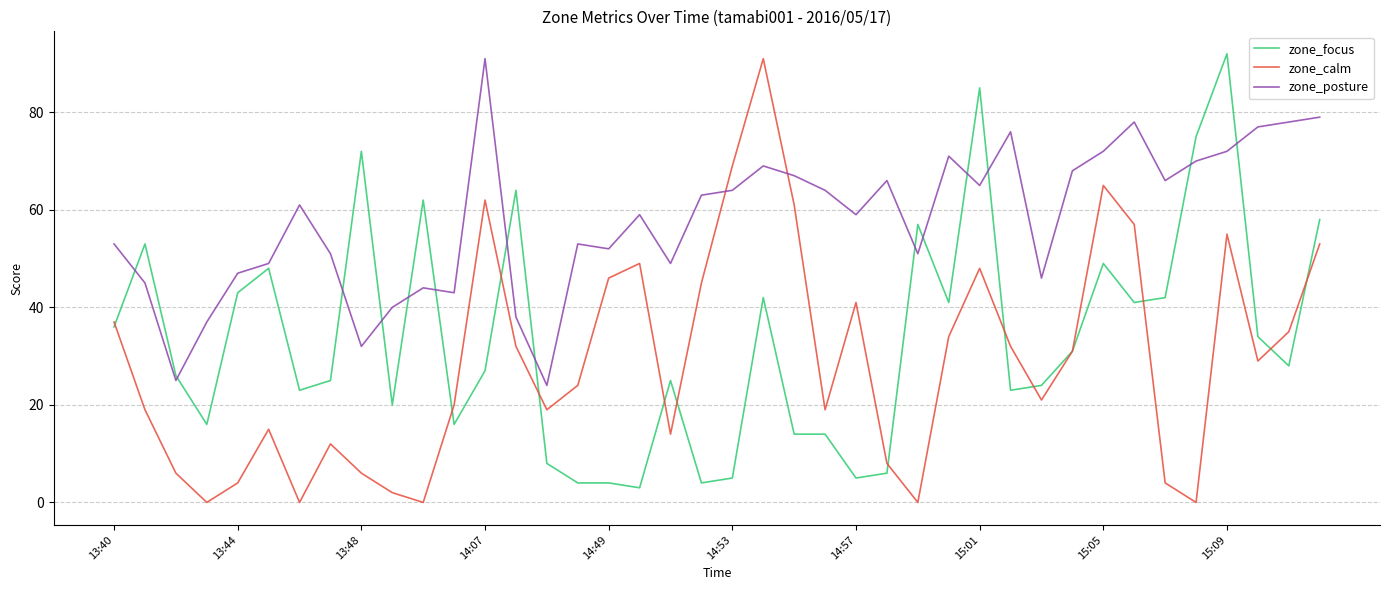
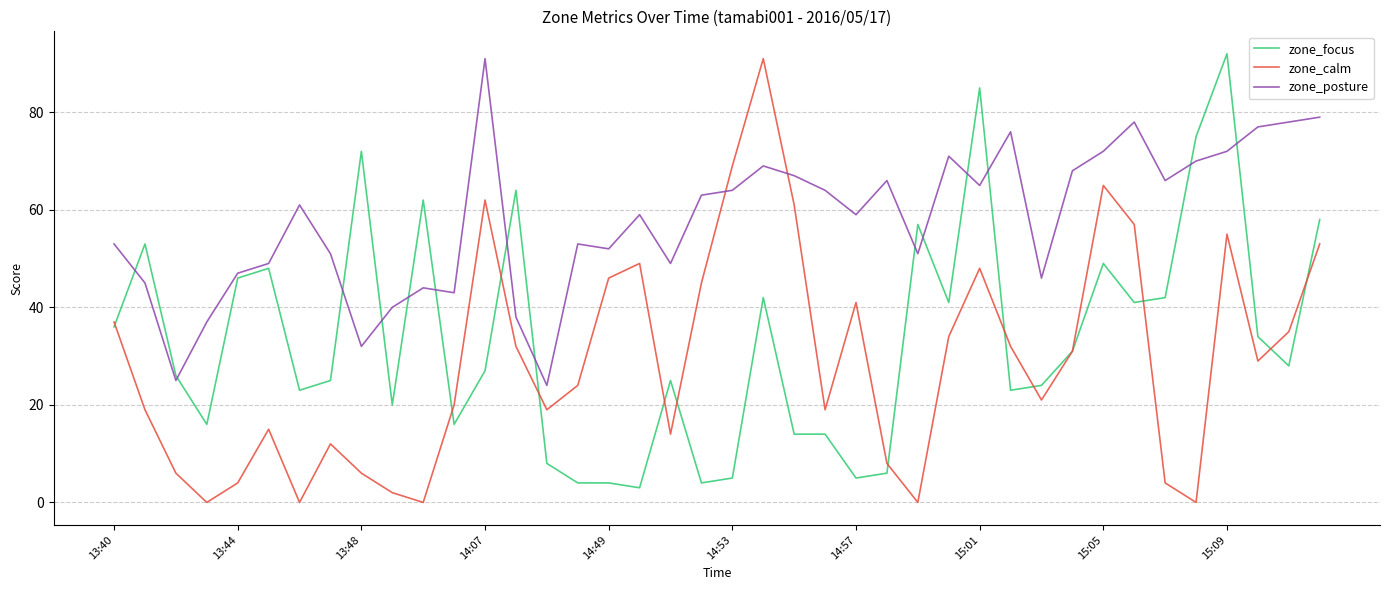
  {
    "zone_focus": {
      "13:40": 36,
-     "13:44": 43,
+     "13:44": 46,
      "13:48": 72,
      "14:07": 27,
      "14:49": 4,
      "14:53": 5,
      "14:57": 5,
      "15:01": 85,
      "15:05": 49,
      "15:09": 92
    },
    "zone_calm": {
      "13:40": 37,
      "13:44": 4,
      "13:48": 6,
      "14:07": 62,
      "14:49": 46,
      "14:53": 69,
      "14:57": 41,
      "15:01": 48,
      "15:05": 65,
      "15:09": 55
    },
    "zone_posture": {
      "13:40": 53,
      "13:44": 47,
      "13:48": 32,
      "14:07": 91,
      "14:49": 52,
      "14:53": 64,
      "14:57": 59,
      "15:01": 65,
      "15:05": 72,
      "15:09": 72
    }
  }
